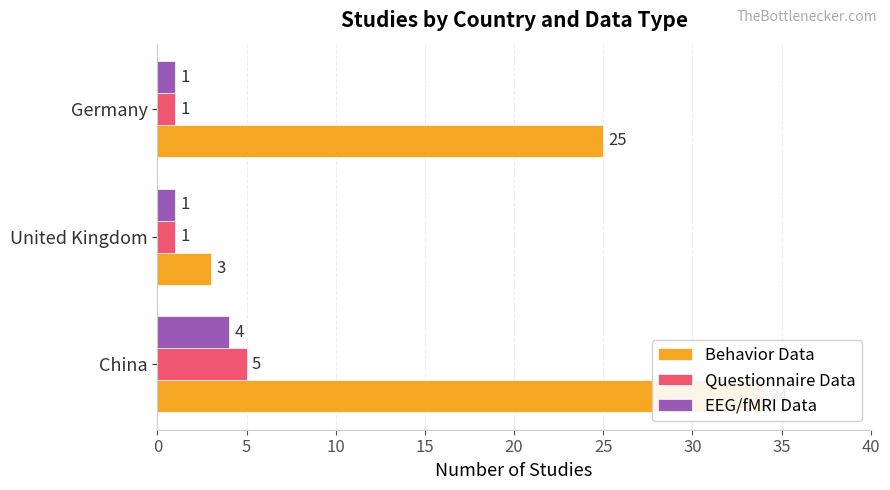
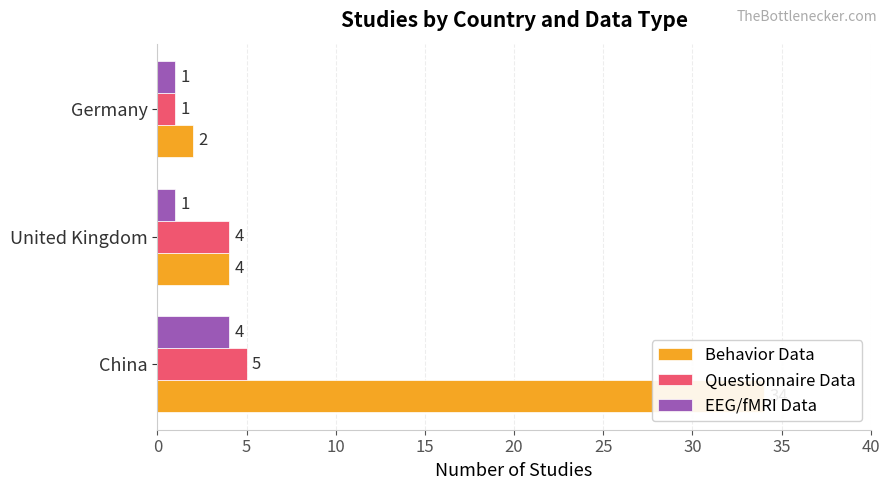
  {
    "Behavior Data": {
-     "Germany": 25,
-     "United Kingdom": 3
+     "Germany": 2,
+     "United Kingdom": 4
    },
    "Questionnaire Data": {
      "Germany": 1,
-     "United Kingdom": 1,
+     "United Kingdom": 4,
      "China": 5
    },
    "EEG/fMRI Data": {
      "Germany": 1,
      "United Kingdom": 1,
      "China": 4
    }
  }
